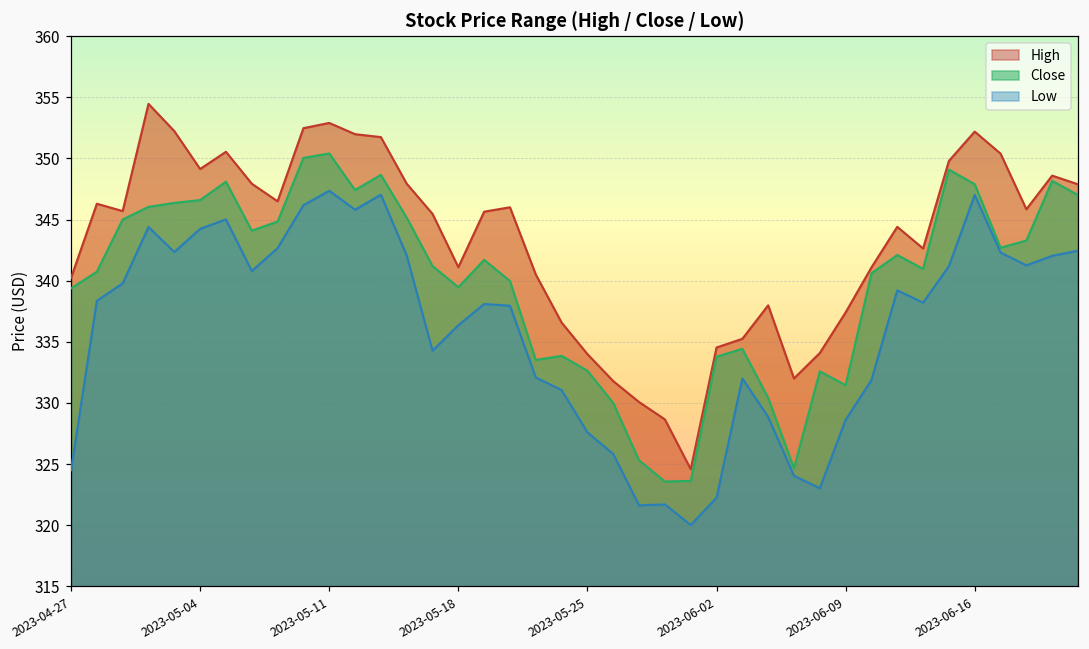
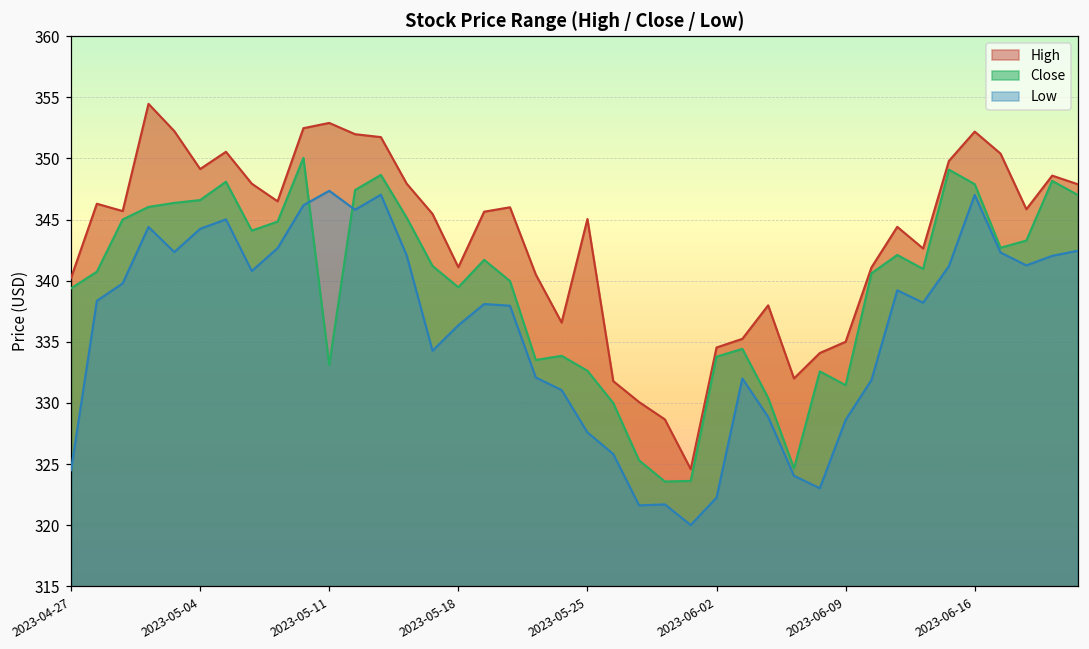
  {
    "High": {
      "2023-04-27": 340.2,
      "2023-05-04": 349.1,
      "2023-05-11": 352.9,
      "2023-05-18": 341.1,
-     "2023-05-25": 334.0,
+     "2023-05-25": 345.0,
      "2023-06-02": 334.5,
-     "2023-06-09": 337.4,
+     "2023-06-09": 335.0,
      "2023-06-16": 352.2
    },
    "Close": {
      "2023-04-27": 339.4,
      "2023-05-04": 346.6,
-     "2023-05-11": 350.4,
+     "2023-05-11": 333.1,
      "2023-05-18": 339.5,
      "2023-05-25": 332.6,
      "2023-06-02": 333.8,
      "2023-06-09": 331.5,
      "2023-06-16": 347.9
    },
    "Low": {
      "2023-04-27": 324.5,
      "2023-05-04": 344.2,
      "2023-05-11": 347.4,
      "2023-05-18": 336.4,
      "2023-05-25": 327.6,
      "2023-06-02": 322.3,
      "2023-06-09": 328.6,
      "2023-06-16": 347.0
    }
  }
